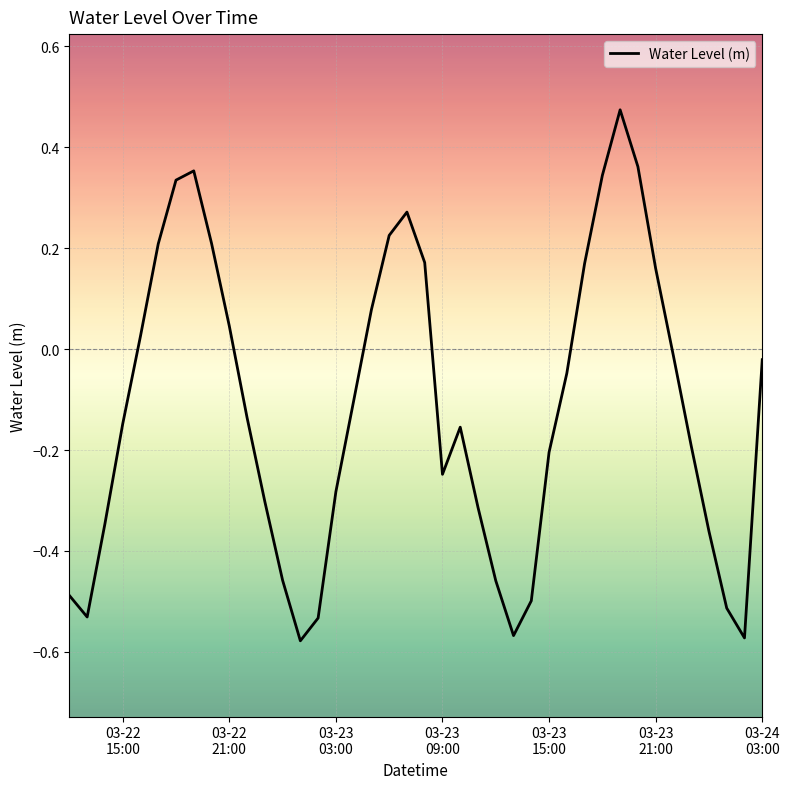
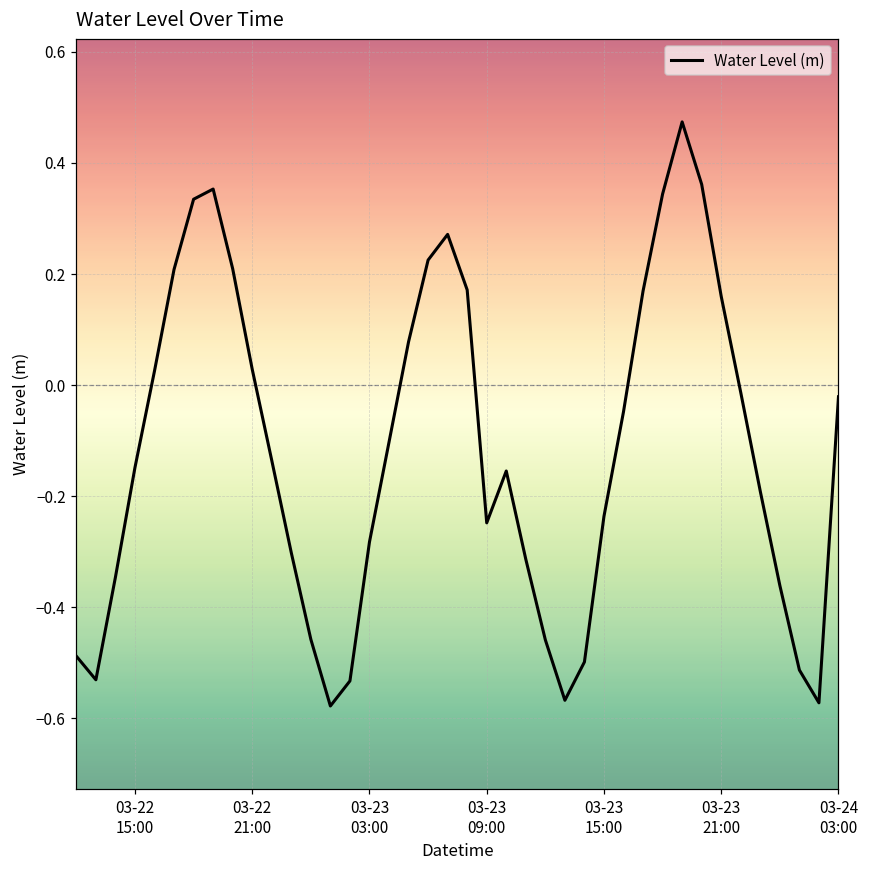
  {
    "03-22 15:00": -0.15,
-   "03-22 21:00": 0.05,
+   "03-22 21:00": 0.03,
    "03-23 03:00": -0.28,
    "03-23 09:00": -0.25,
-   "03-23 15:00": -0.20,
+   "03-23 15:00": -0.24,
    "03-23 21:00": 0.16,
    "03-24 03:00": -0.02
  }
